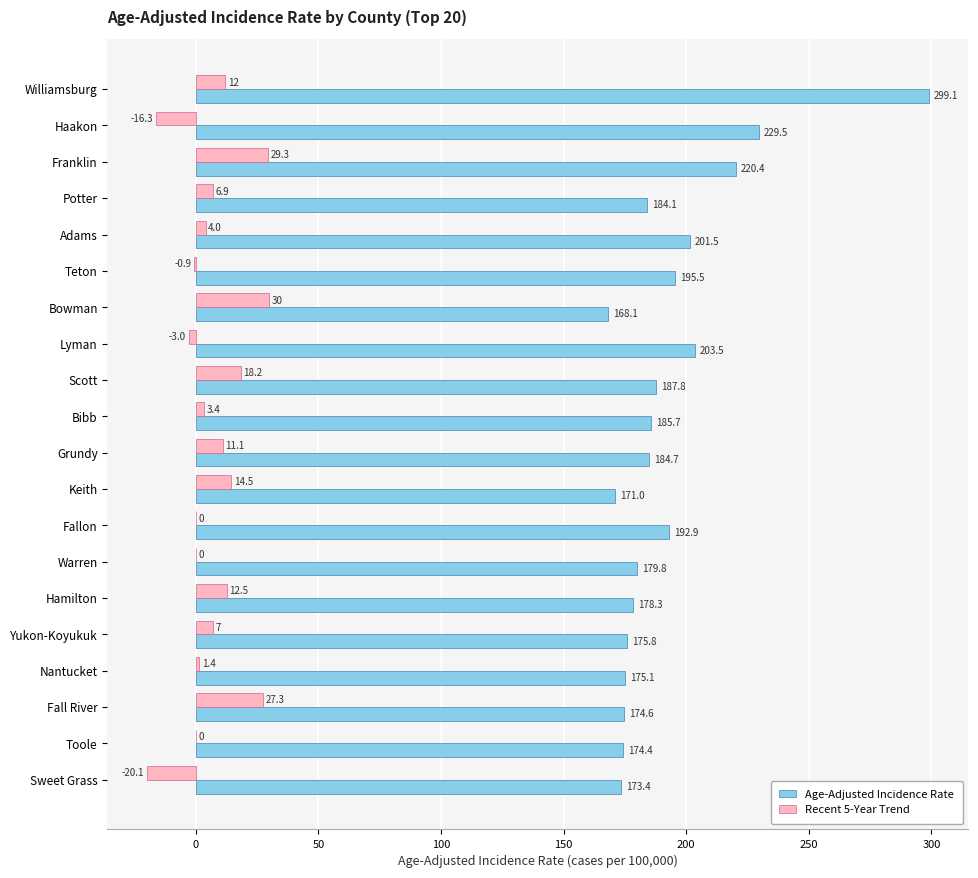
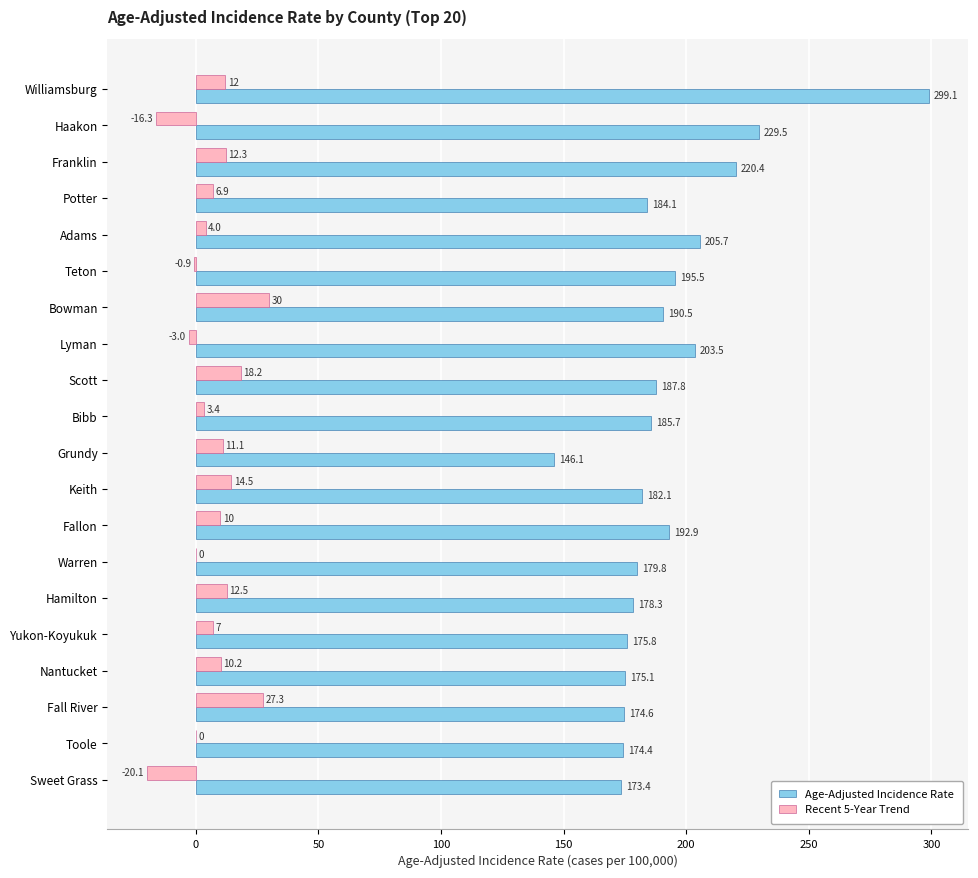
  {
    "Age-Adjusted Incidence Rate": {
      "Williamsburg": 299.1,
      "Haakon": 229.5,
      "Franklin": 220.4,
      "Potter": 184.1,
-     "Adams": 201.5,
+     "Adams": 205.7,
      "Teton": 195.5,
-     "Bowman": 168.1,
+     "Bowman": 190.5,
      "Lyman": 203.5,
      "Scott": 187.8,
      "Bibb": 185.7,
-     "Grundy": 184.7,
-     "Keith": 171.0,
+     "Grundy": 146.1,
+     "Keith": 182.1,
      "Fallon": 192.9,
      "Warren": 179.8,
      "Hamilton": 178.3,
      "Yukon-Koyukuk": 175.8,
      "Nantucket": 175.1,
      "Fall River": 174.6,
      "Toole": 174.4,
      "Sweet Grass": 173.4
    },
    "Recent 5-Year Trend": {
      "Williamsburg": 12,
      "Haakon": -16.3,
-     "Franklin": 29.3,
+     "Franklin": 12.3,
      "Potter": 6.9,
      "Adams": 4.0,
      "Teton": -0.9,
      "Bowman": 30,
      "Lyman": -3.0,
      "Scott": 18.2,
      "Bibb": 3.4,
      "Grundy": 11.1,
      "Keith": 14.5,
-     "Fallon": 0,
+     "Fallon": 10,
      "Warren": 0,
      "Hamilton": 12.5,
      "Yukon-Koyukuk": 7,
-     "Nantucket": 1.4,
+     "Nantucket": 10.2,
      "Fall River": 27.3,
      "Toole": 0,
      "Sweet Grass": -20.1
    }
  }
